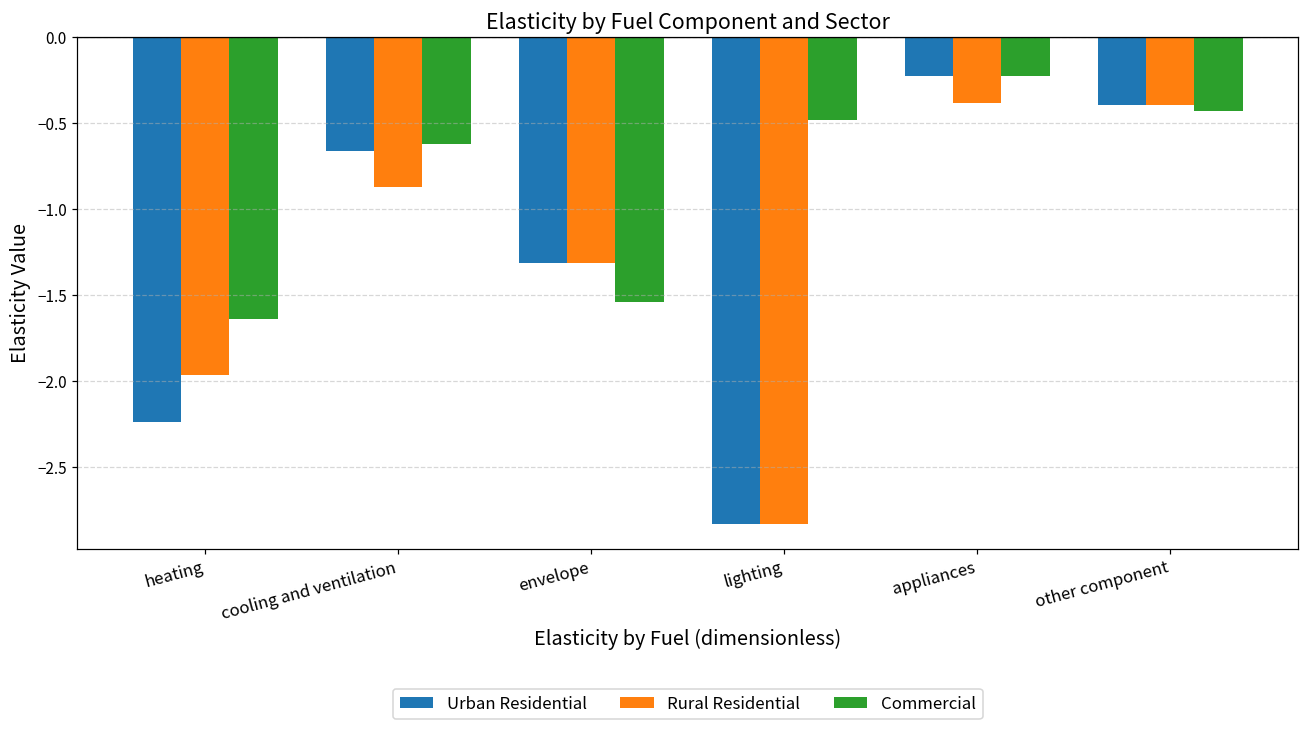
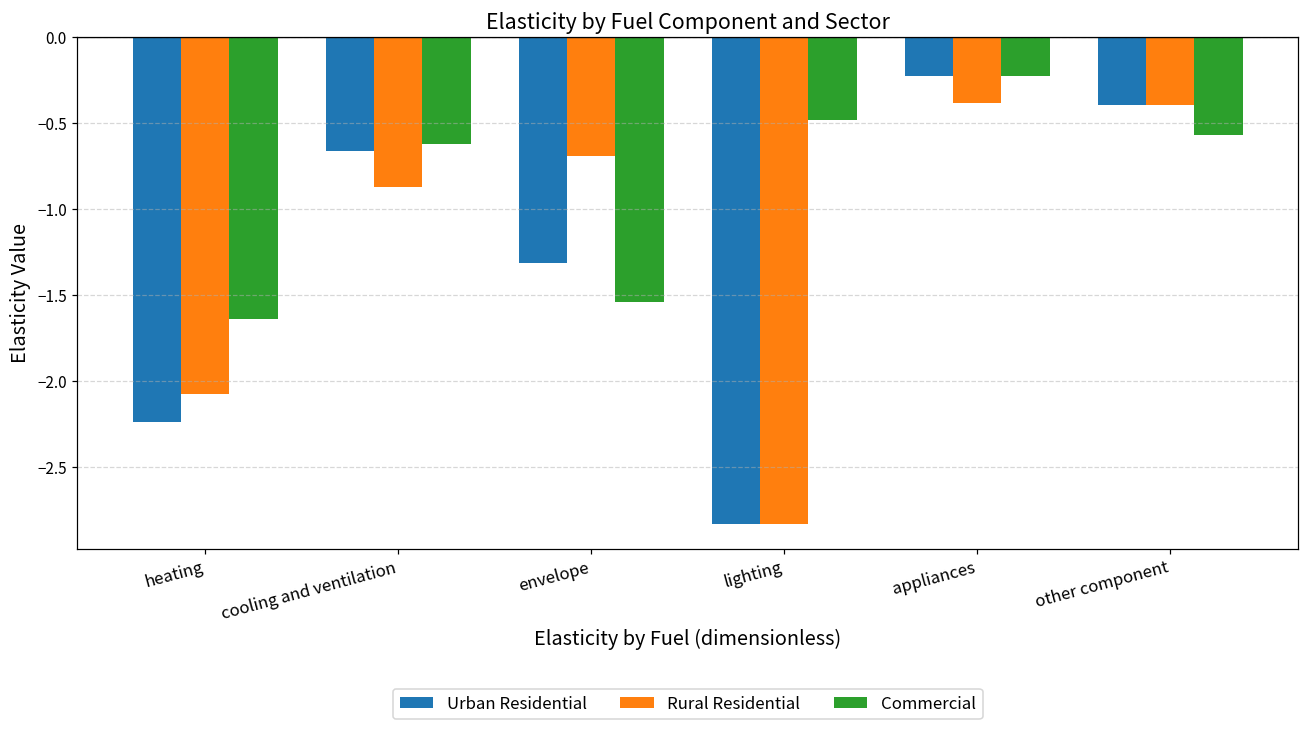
  {
    "Urban Residential": {
      "heating": -2.24,
      "cooling and ventilation": -0.66,
      "envelope": -1.31,
      "lighting": -2.83,
      "appliances": -0.22,
      "other component": -0.39
    },
    "Rural Residential": {
-     "heating": -1.96,
+     "heating": -2.07,
      "cooling and ventilation": -0.87,
-     "envelope": -1.31,
+     "envelope": -0.69,
      "lighting": -2.83,
      "appliances": -0.38,
      "other component": -0.39
    },
    "Commercial": {
      "heating": -1.64,
      "cooling and ventilation": -0.62,
      "envelope": -1.54,
      "lighting": -0.48,
      "appliances": -0.23,
-     "other component": -0.43
+     "other component": -0.57
    }
  }
